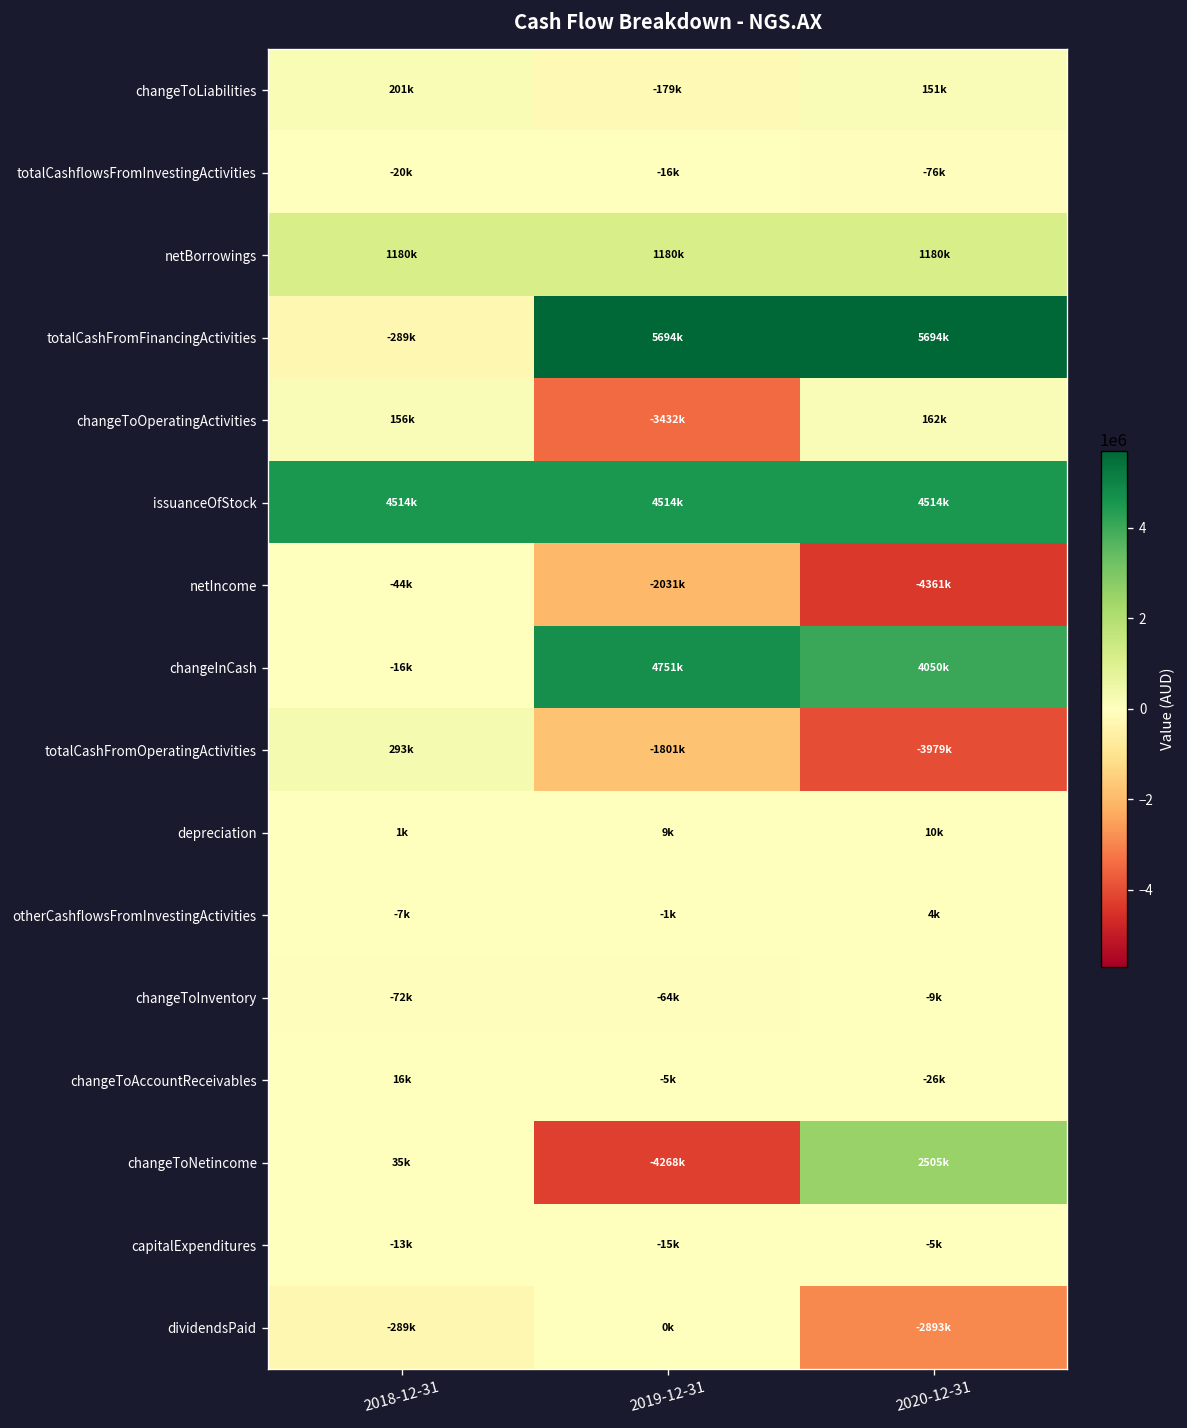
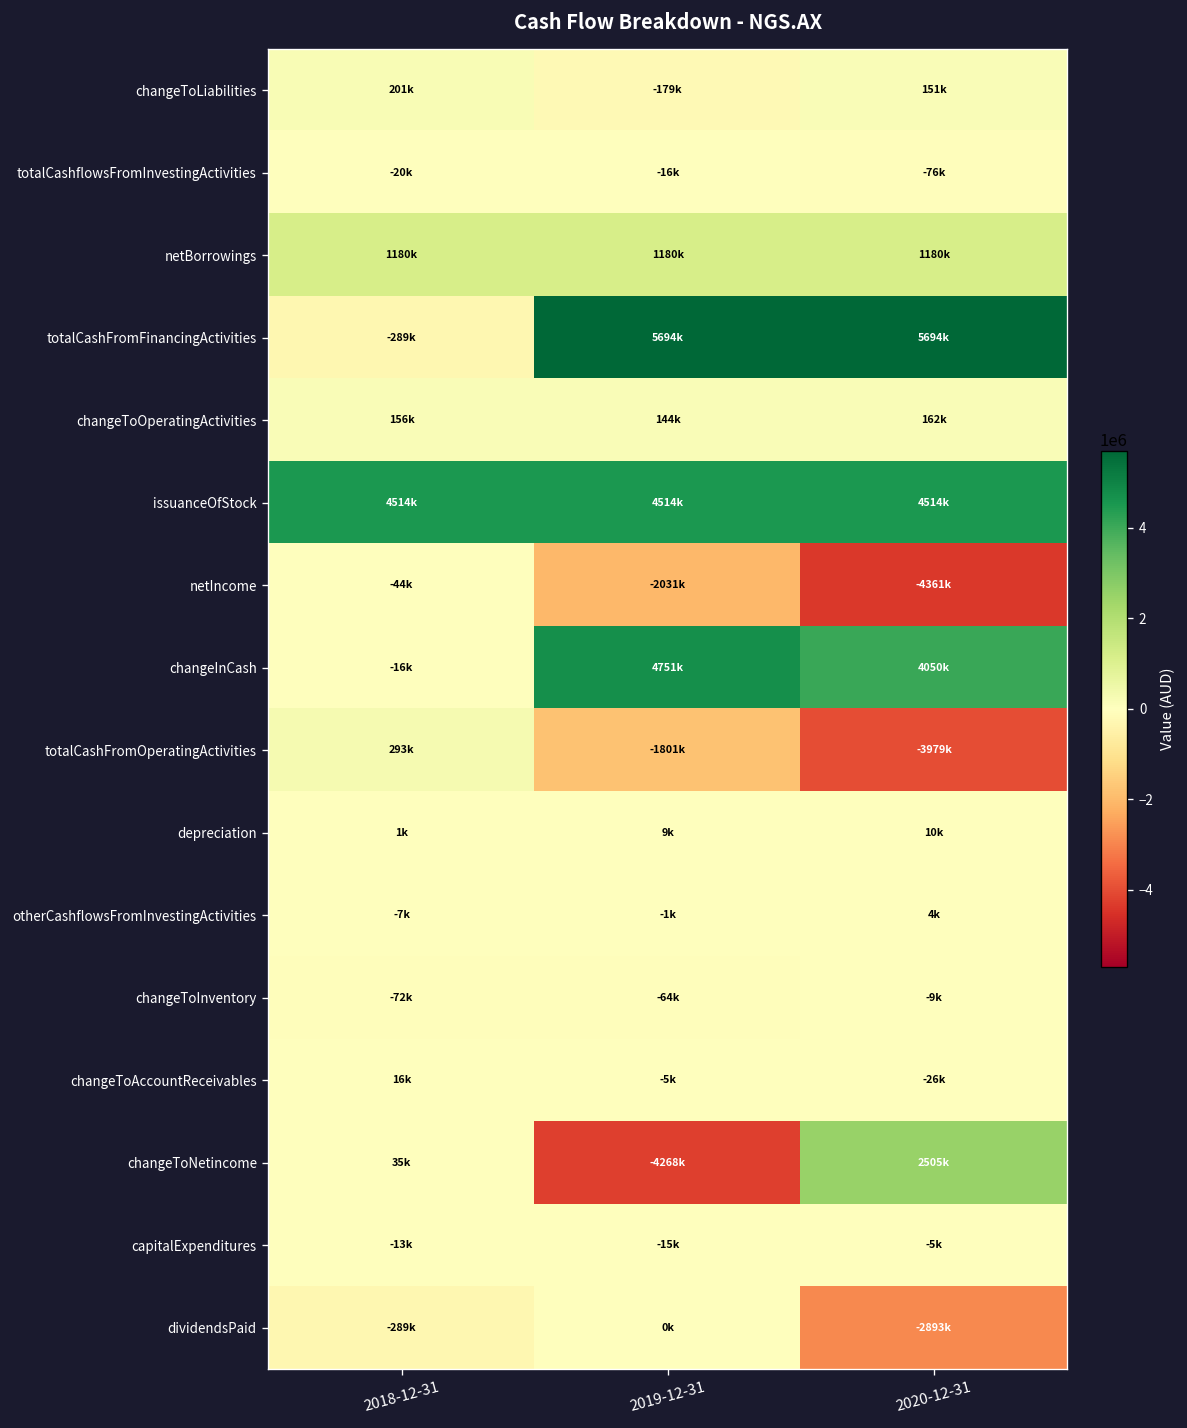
  {
    "changeToLiabilities": {
      "2018-12-31": "201k",
      "2019-12-31": "-179k",
      "2020-12-31": "151k"
    },
    "totalCashflowsFromInvestingActivities": {
      "2018-12-31": "-20k",
      "2019-12-31": "-16k",
      "2020-12-31": "-76k"
    },
    "netBorrowings": {
      "2018-12-31": "1180k",
      "2019-12-31": "1180k",
      "2020-12-31": "1180k"
    },
    "totalCashFromFinancingActivities": {
      "2018-12-31": "-289k",
      "2019-12-31": "5694k",
      "2020-12-31": "5694k"
    },
    "changeToOperatingActivities": {
      "2018-12-31": "156k",
-     "2019-12-31": "-3432k",
+     "2019-12-31": "144k",
      "2020-12-31": "162k"
    },
    "issuanceOfStock": {
      "2018-12-31": "4514k",
      "2019-12-31": "4514k",
      "2020-12-31": "4514k"
    },
    "netIncome": {
      "2018-12-31": "-44k",
      "2019-12-31": "-2031k",
      "2020-12-31": "-4361k"
    },
    "changeInCash": {
      "2018-12-31": "-16k",
      "2019-12-31": "4751k",
      "2020-12-31": "4050k"
    },
    "totalCashFromOperatingActivities": {
      "2018-12-31": "293k",
      "2019-12-31": "-1801k",
      "2020-12-31": "-3979k"
    },
    "depreciation": {
      "2018-12-31": "1k",
      "2019-12-31": "9k",
      "2020-12-31": "10k"
    },
    "otherCashflowsFromInvestingActivities": {
      "2018-12-31": "-7k",
      "2019-12-31": "-1k",
      "2020-12-31": "4k"
    },
    "changeToInventory": {
      "2018-12-31": "-72k",
      "2019-12-31": "-64k",
      "2020-12-31": "-9k"
    },
    "changeToAccountReceivables": {
      "2018-12-31": "16k",
      "2019-12-31": "-5k",
      "2020-12-31": "-26k"
    },
    "changeToNetincome": {
      "2018-12-31": "35k",
      "2019-12-31": "-4268k",
      "2020-12-31": "2505k"
    },
    "capitalExpenditures": {
      "2018-12-31": "-13k",
      "2019-12-31": "-15k",
      "2020-12-31": "-5k"
    },
    "dividendsPaid": {
      "2018-12-31": "-289k",
      "2019-12-31": "0k",
      "2020-12-31": "-2893k"
    }
  }
